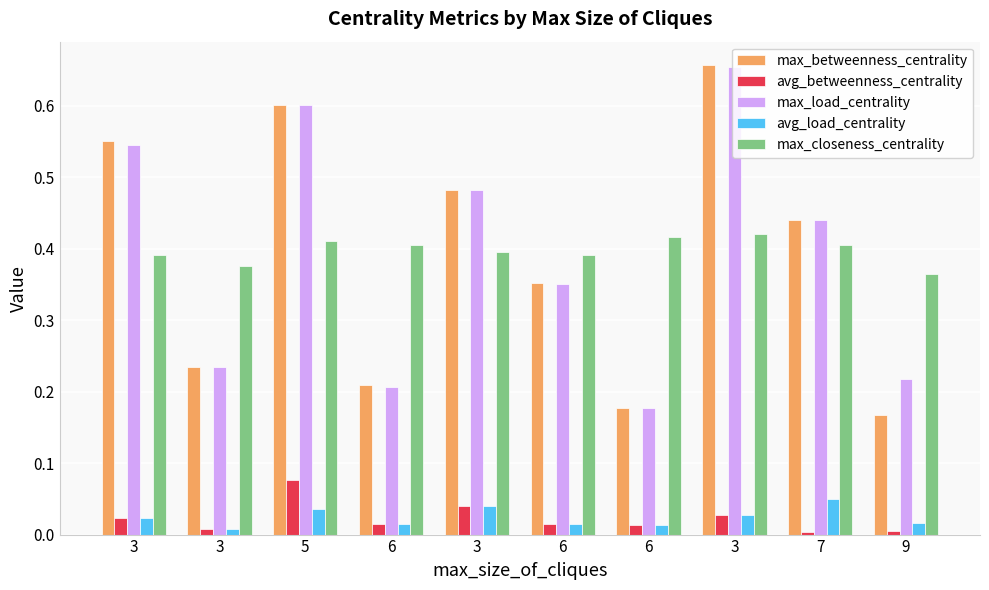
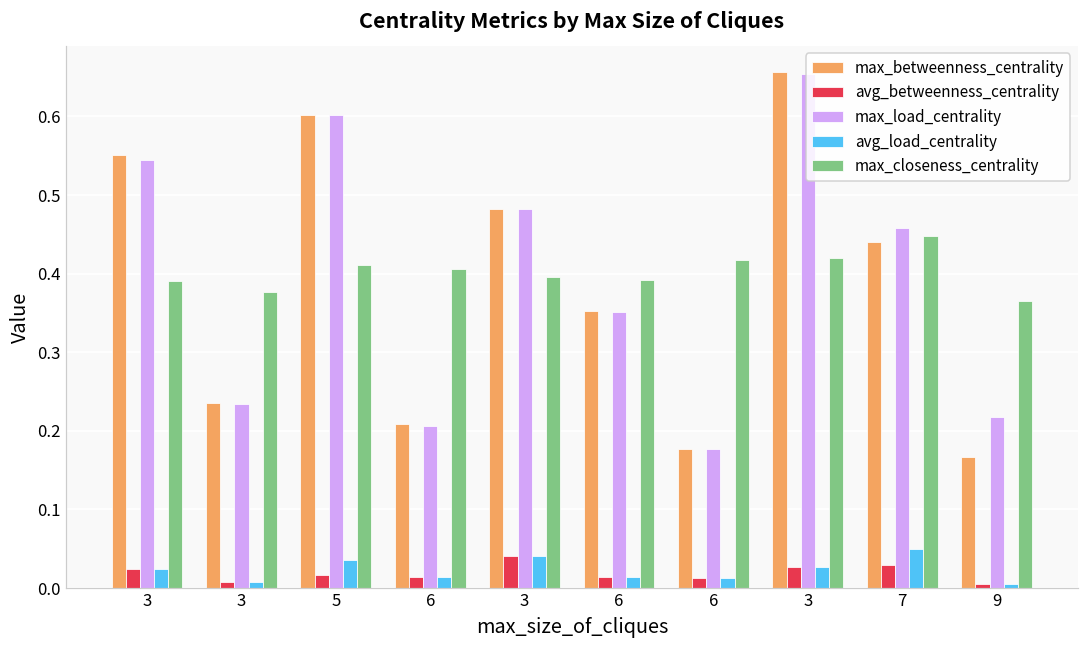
  {
    "max_betweenness_centrality": {
      "5": 0.60,
      "7": 0.44,
      "9": 0.17
    },
    "avg_betweenness_centrality": {
-     "5": 0.08,
-     "7": 0.00,
+     "5": 0.02,
+     "7": 0.03,
      "9": 0.01
    },
    "max_load_centrality": {
      "5": 0.60,
-     "7": 0.44,
+     "7": 0.46,
      "9": 0.22
    },
    "avg_load_centrality": {
      "5": 0.04,
      "7": 0.05,
-     "9": 0.02
+     "9": 0.01
    },
    "max_closeness_centrality": {
      "5": 0.41,
-     "7": 0.41,
+     "7": 0.45,
      "9": 0.37
    }
  }
